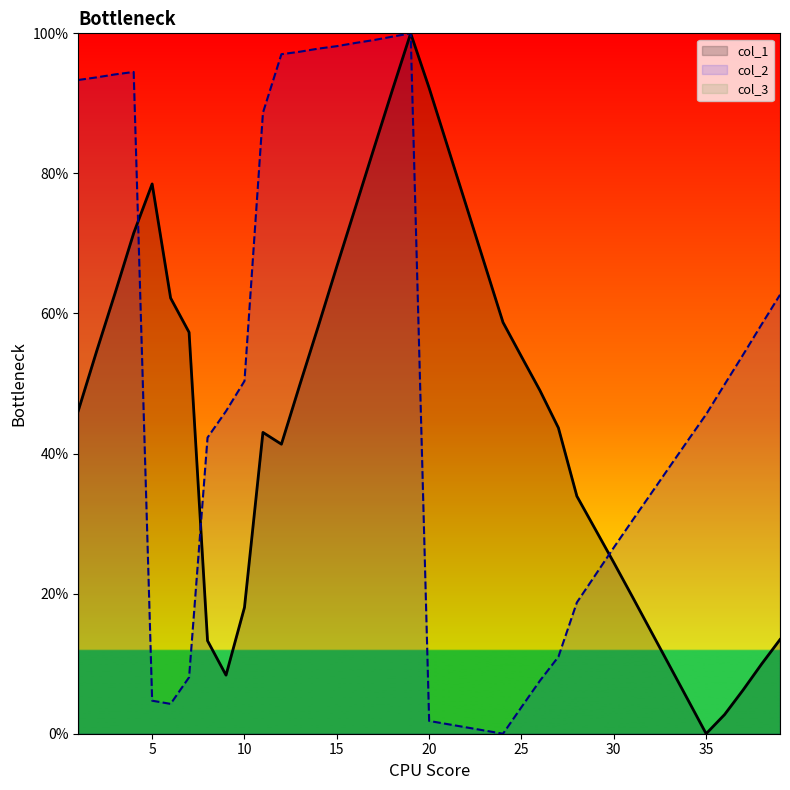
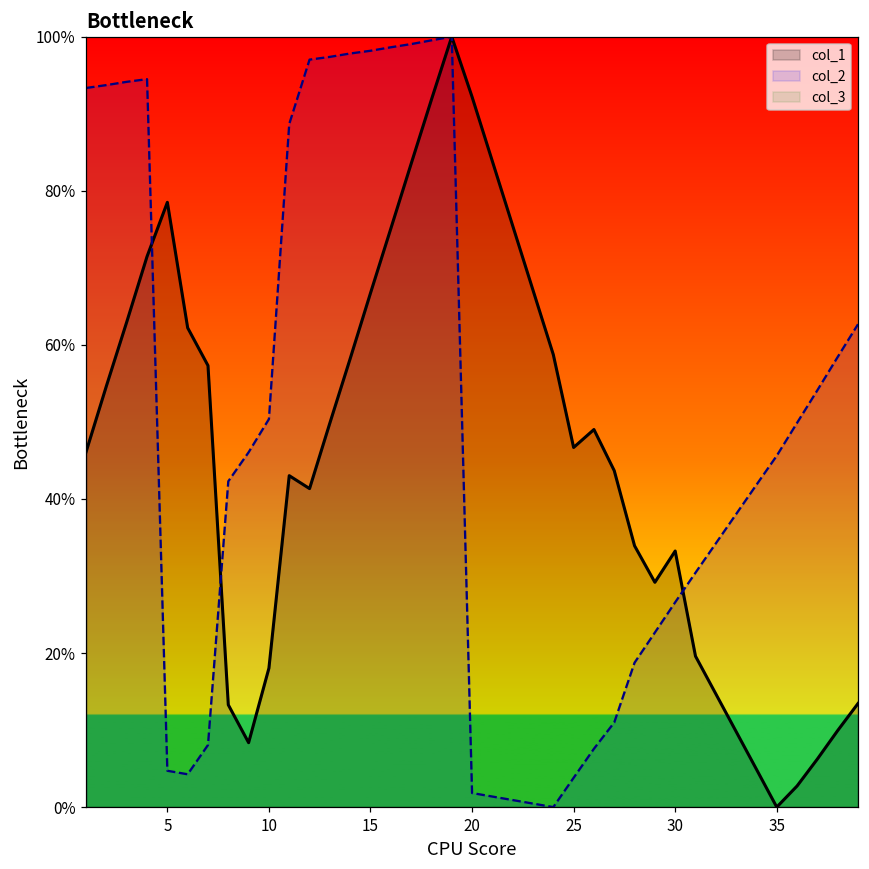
  {
    "col_1": {
      "5": "78%",
      "10": "18%",
      "15": "67%",
      "20": "92%",
-     "25": "54%",
-     "30": "24%"
+     "25": "47%",
+     "30": "33%"
    }
  }
